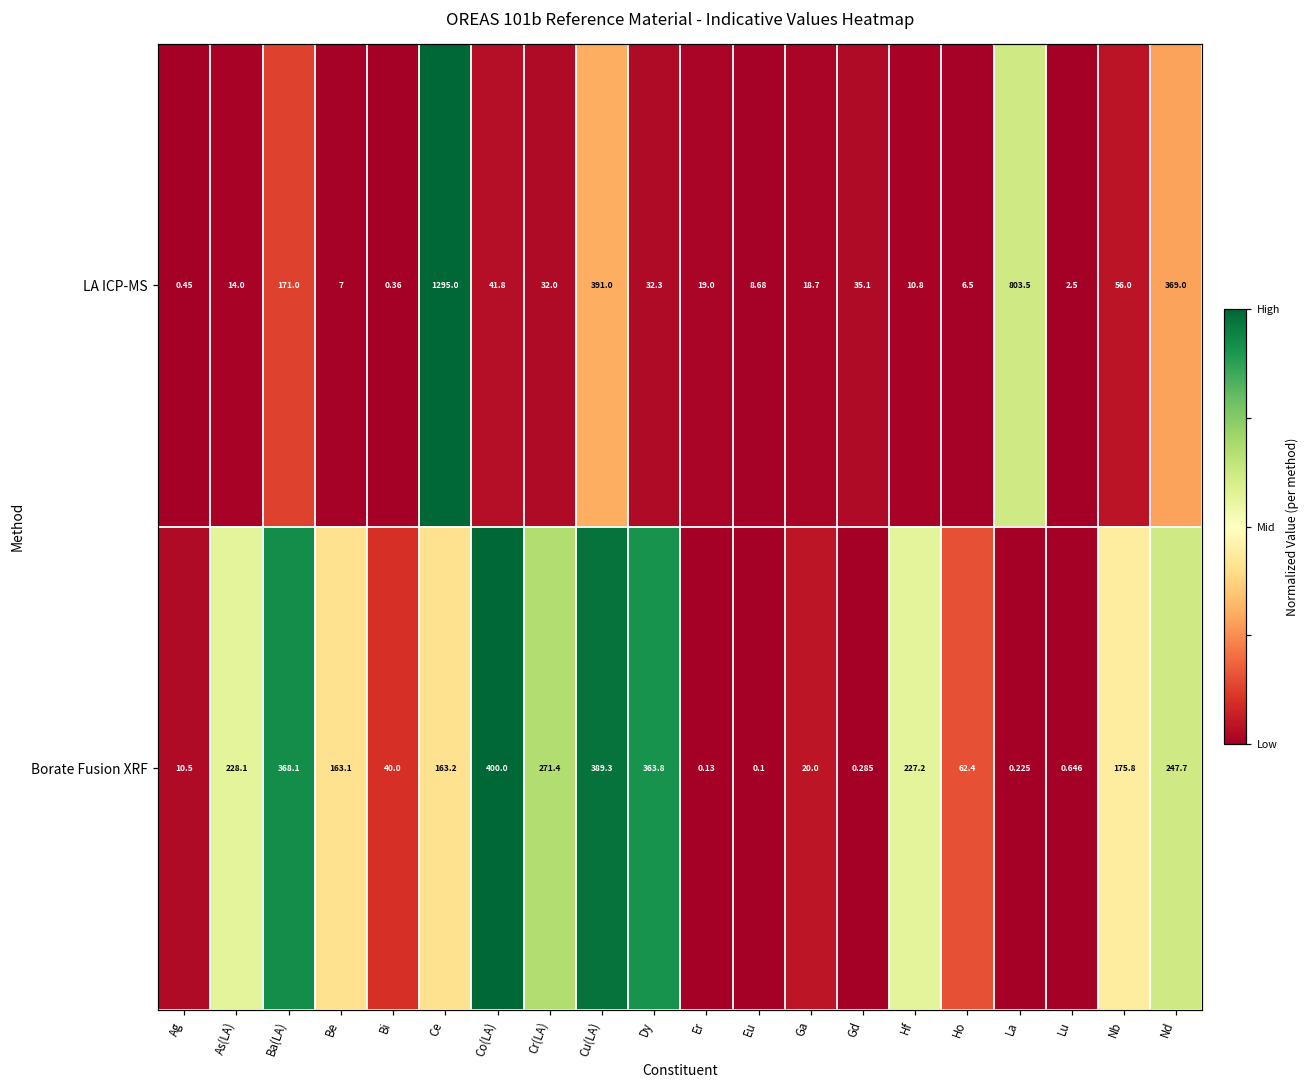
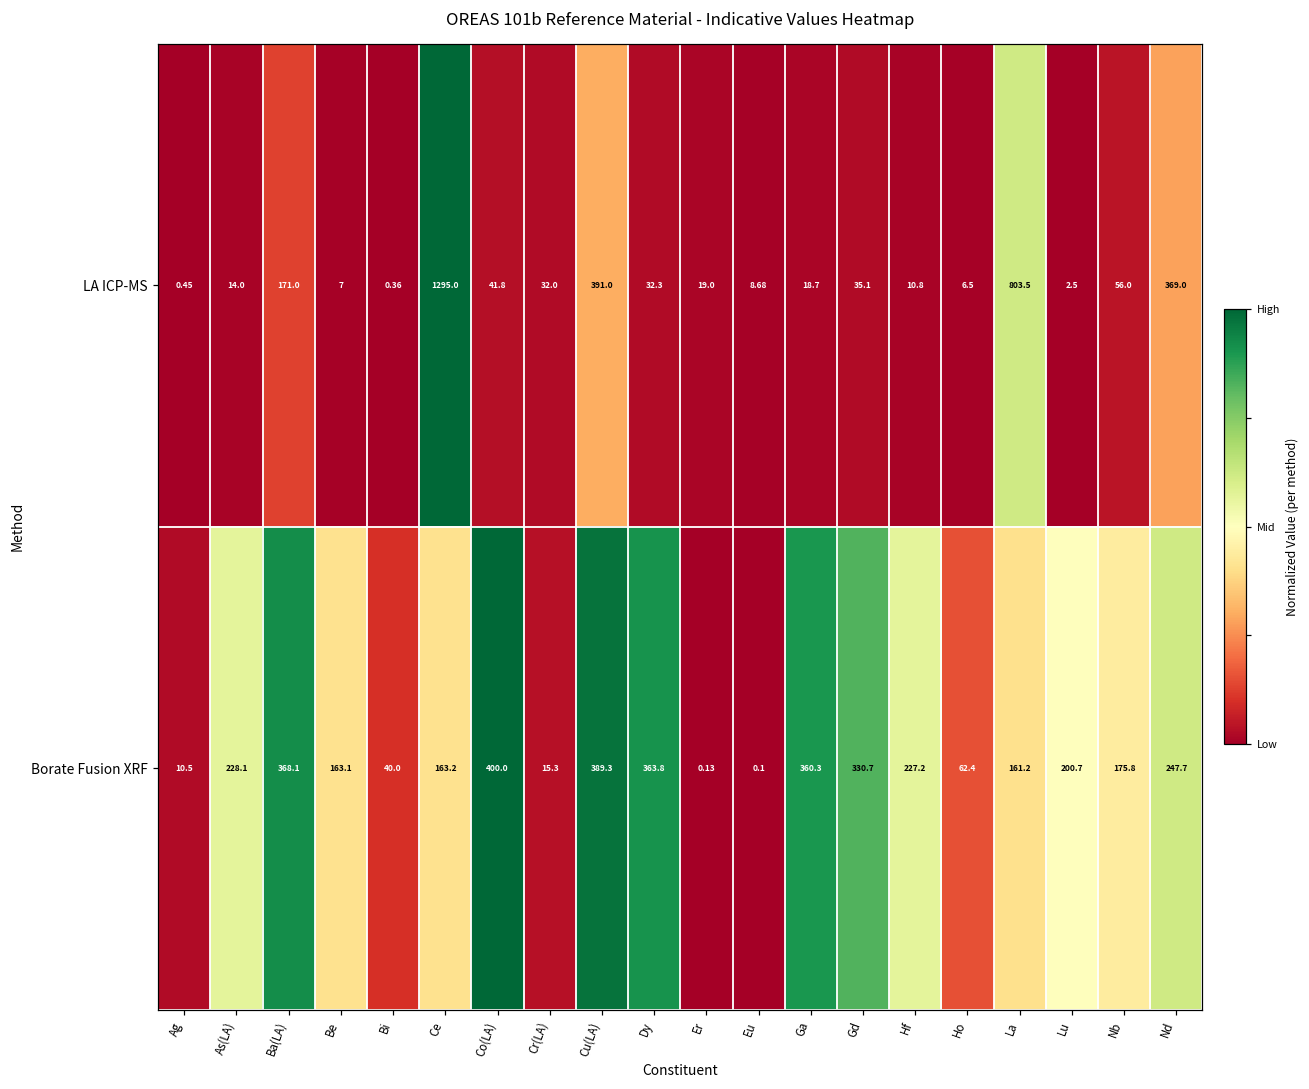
  {
    "LA ICP-MS": {
      "Ag": 0.45,
      "As(LA)": 14.0,
      "Ba(LA)": 171.0,
      "Be": 7,
      "Bi": 0.36,
      "Ce": 1295.0,
      "Co(LA)": 41.8,
      "Cr(LA)": 32.0,
      "Cu(LA)": 391.0,
      "Dy": 32.3,
      "Er": 19.0,
      "Eu": 8.68,
      "Ga": 18.7,
      "Gd": 35.1,
      "Hf": 10.8,
      "Ho": 6.5,
      "La": 803.5,
      "Lu": 2.5,
      "Nb": 56.0,
      "Nd": 369.0
    },
    "Borate Fusion XRF": {
      "Ag": 10.5,
      "As(LA)": 228.1,
      "Ba(LA)": 368.1,
      "Be": 163.1,
      "Bi": 40.0,
      "Ce": 163.2,
      "Co(LA)": 400.0,
-     "Cr(LA)": 271.4,
+     "Cr(LA)": 15.3,
      "Cu(LA)": 389.3,
      "Dy": 363.8,
      "Er": 0.13,
      "Eu": 0.1,
-     "Ga": 20.0,
-     "Gd": 0.285,
+     "Ga": 360.3,
+     "Gd": 330.7,
      "Hf": 227.2,
      "Ho": 62.4,
-     "La": 0.225,
-     "Lu": 0.646,
+     "La": 161.2,
+     "Lu": 200.7,
      "Nb": 175.8,
      "Nd": 247.7
    }
  }
